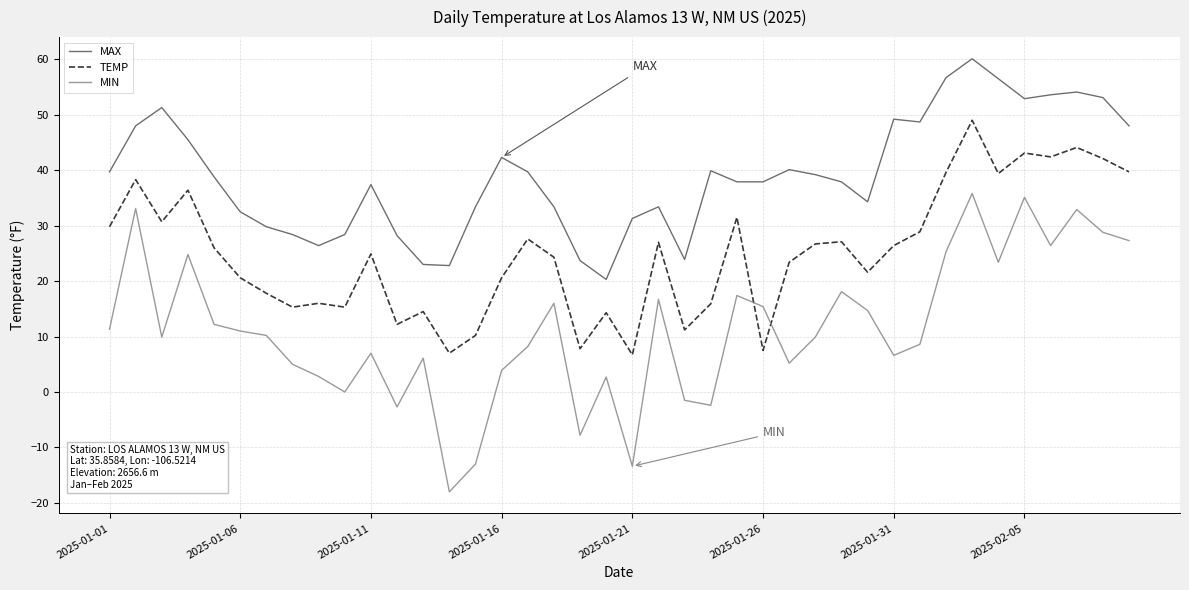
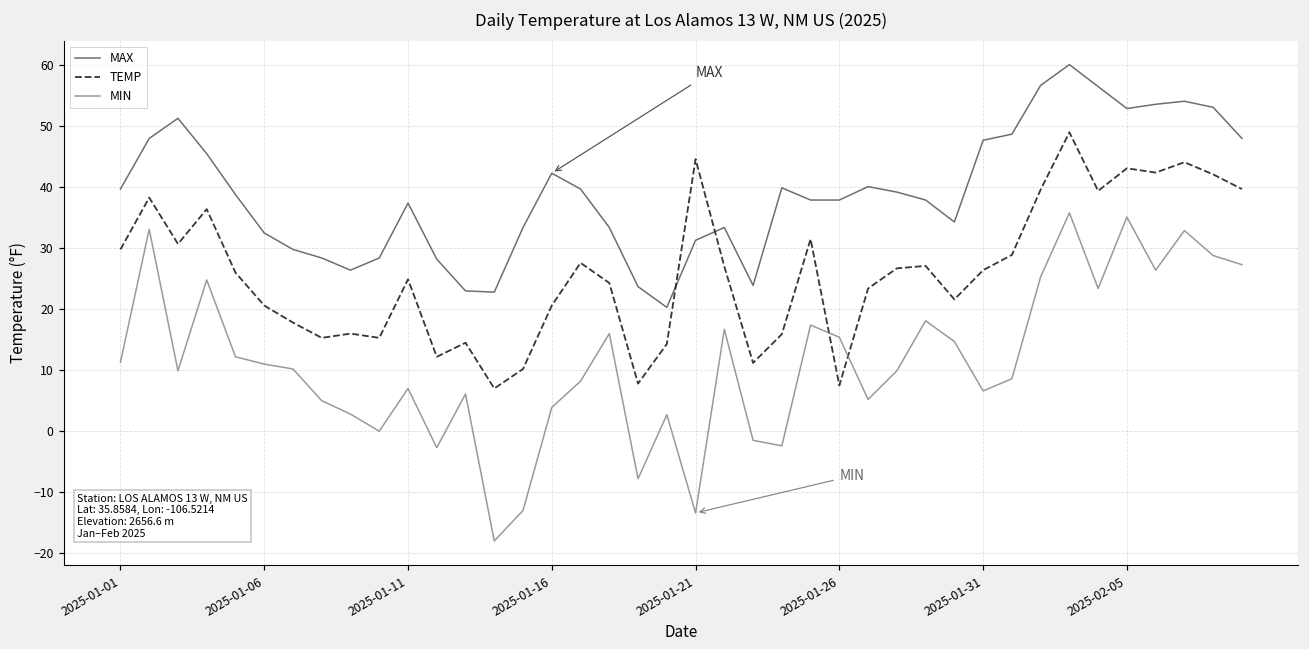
  {
    "MAX": {
      "2025-01-01": 40,
      "2025-01-06": 33,
      "2025-01-11": 37,
      "2025-01-16": 42,
      "2025-01-21": 31,
      "2025-01-26": 38,
-     "2025-01-31": 49,
+     "2025-01-31": 48,
      "2025-02-05": 53
    },
    "TEMP": {
      "2025-01-01": 30,
      "2025-01-06": 21,
      "2025-01-11": 25,
      "2025-01-16": 21,
-     "2025-01-21": 7,
+     "2025-01-21": 45,
      "2025-01-26": 8,
      "2025-01-31": 26,
      "2025-02-05": 43
    },
    "MIN": {
      "2025-01-01": 11,
      "2025-01-06": 11,
      "2025-01-11": 7,
      "2025-01-16": 4,
      "2025-01-21": -13,
      "2025-01-26": 15,
      "2025-01-31": 7,
      "2025-02-05": 35
    }
  }
